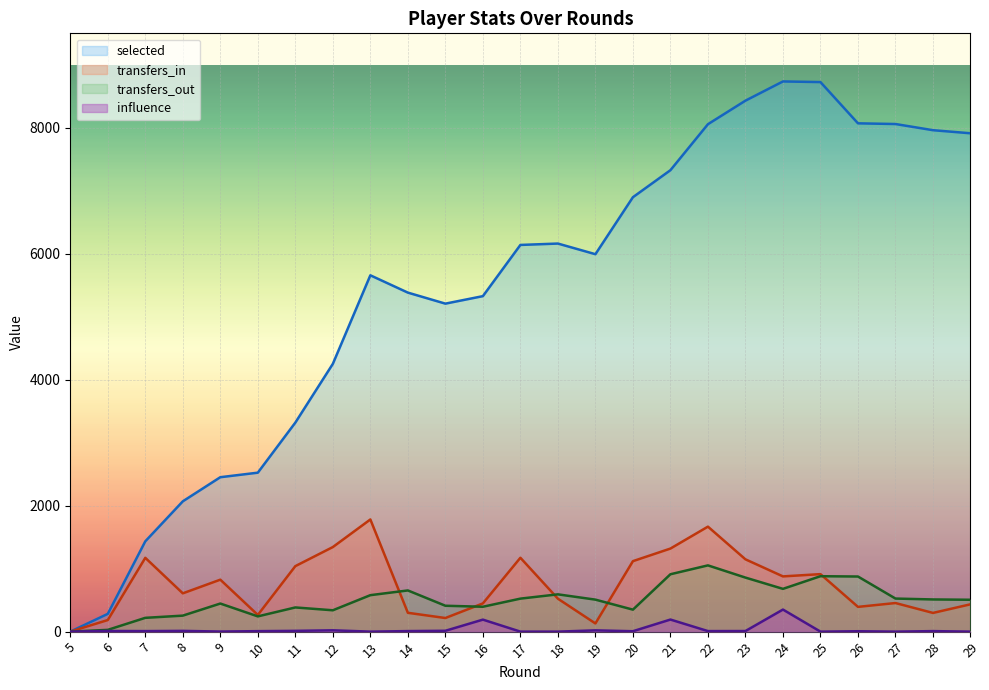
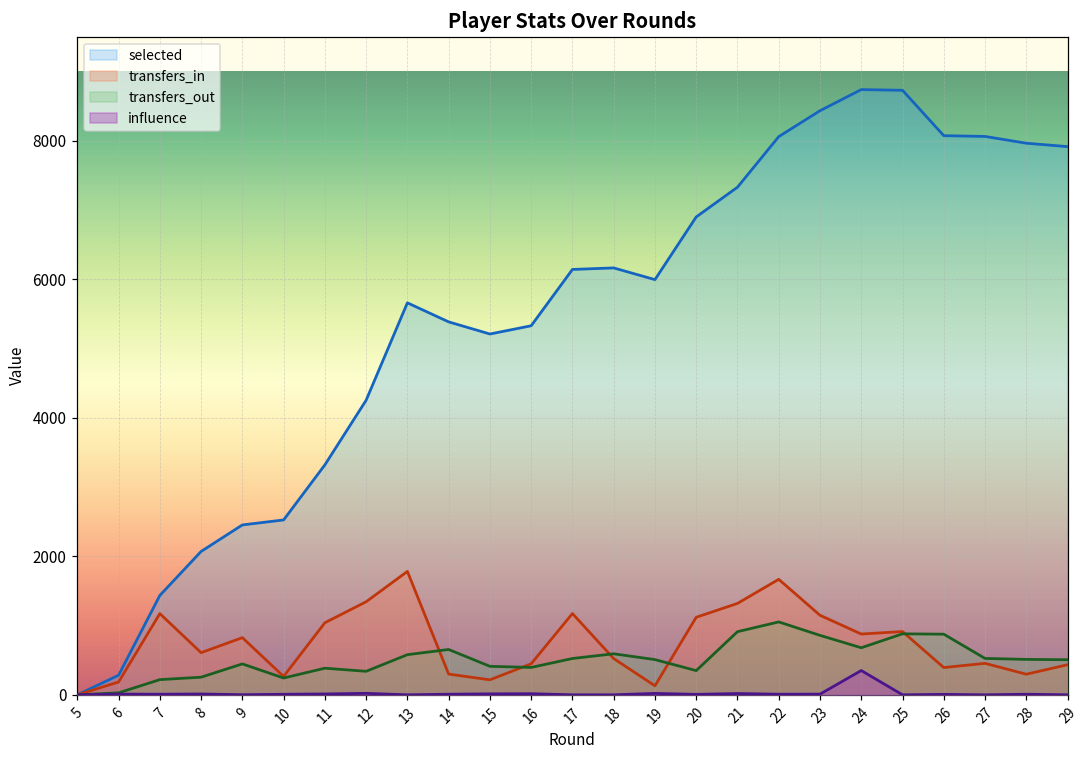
  {
    "transfers_in": {
      "6": 200,
      "7": 1200,
      "8": 600,
      "9": 800,
      "11": 1000,
      "12": 1300,
      "13": 1800,
      "14": 300,
      "15": 200,
      "16": 400,
      "17": 1200,
      "18": 500,
      "19": 100,
      "20": 1100,
      "21": 1300,
      "22": 1700,
      "23": 1100,
      "24": 900,
      "26": 400,
      "27": 500,
      "28": 300,
      "29": 400
    },
    "influence": {
      "7": 0,
      "8": 0,
      "9": 0,
      "10": 0,
      "11": 0,
      "12": 0,
      "13": 0,
      "14": 0,
      "15": 0,
-     "16": 200,
+     "16": 0,
      "17": 0,
      "18": 0,
      "19": 0,
      "20": 0,
-     "21": 200,
+     "21": 0,
      "22": 0,
      "23": 0,
      "24": 400,
      "25": 0,
      "26": 0,
      "27": 0,
      "28": 0,
      "29": 0
    }
  }
